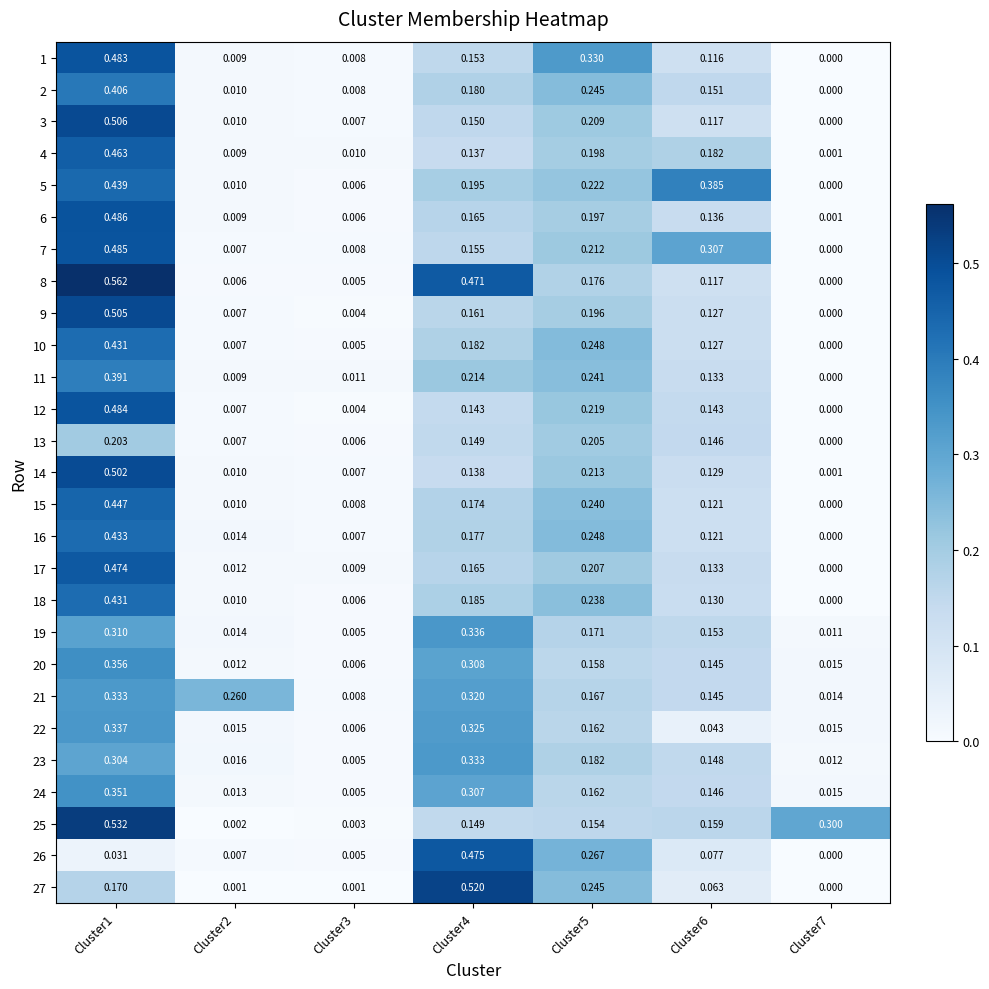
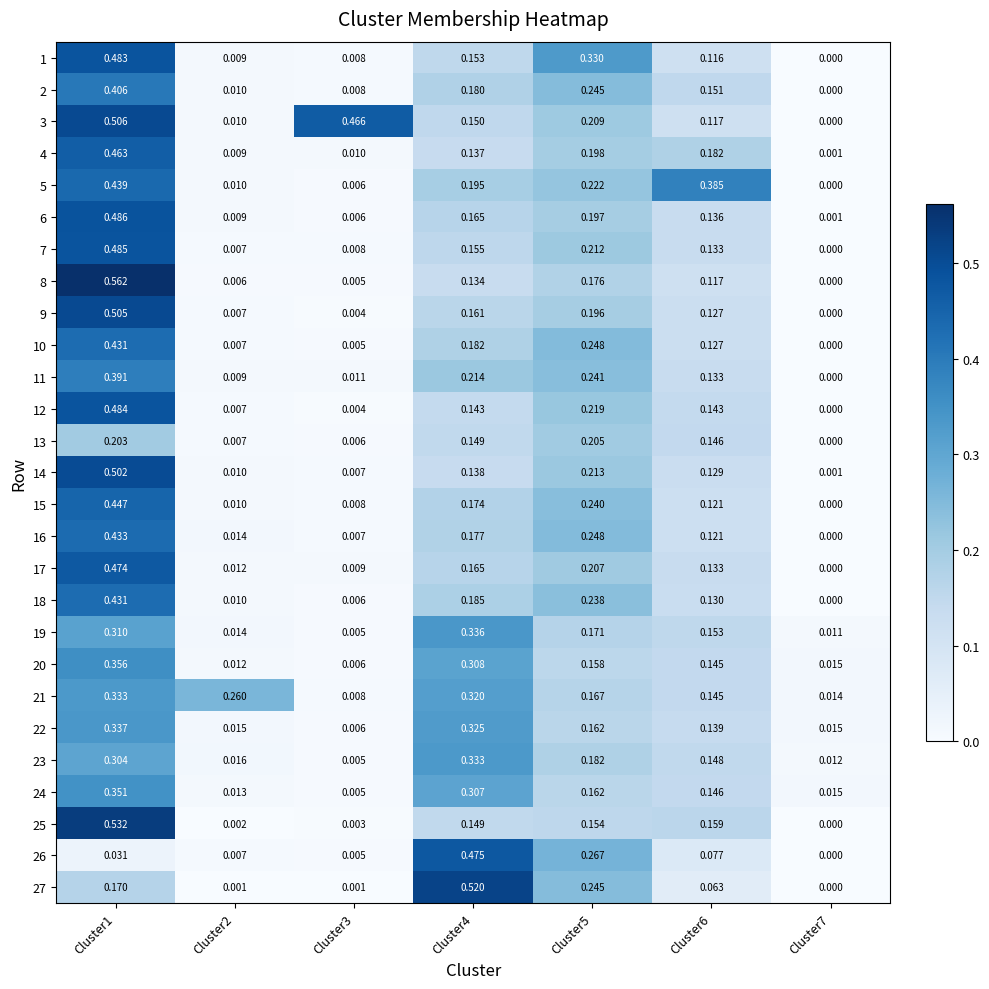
  {
    "1": {
      "Cluster1": 0.483,
      "Cluster2": 0.009,
      "Cluster3": 0.008,
      "Cluster4": 0.153,
      "Cluster5": 0.330,
      "Cluster6": 0.116,
      "Cluster7": 0.000
    },
    "2": {
      "Cluster1": 0.406,
      "Cluster2": 0.010,
      "Cluster3": 0.008,
      "Cluster4": 0.180,
      "Cluster5": 0.245,
      "Cluster6": 0.151,
      "Cluster7": 0.000
    },
    "3": {
      "Cluster1": 0.506,
      "Cluster2": 0.010,
-     "Cluster3": 0.007,
+     "Cluster3": 0.466,
      "Cluster4": 0.150,
      "Cluster5": 0.209,
      "Cluster6": 0.117,
      "Cluster7": 0.000
    },
    "4": {
      "Cluster1": 0.463,
      "Cluster2": 0.009,
      "Cluster3": 0.010,
      "Cluster4": 0.137,
      "Cluster5": 0.198,
      "Cluster6": 0.182,
      "Cluster7": 0.001
    },
    "5": {
      "Cluster1": 0.439,
      "Cluster2": 0.010,
      "Cluster3": 0.006,
      "Cluster4": 0.195,
      "Cluster5": 0.222,
      "Cluster6": 0.385,
      "Cluster7": 0.000
    },
    "6": {
      "Cluster1": 0.486,
      "Cluster2": 0.009,
      "Cluster3": 0.006,
      "Cluster4": 0.165,
      "Cluster5": 0.197,
      "Cluster6": 0.136,
      "Cluster7": 0.001
    },
    "7": {
      "Cluster1": 0.485,
      "Cluster2": 0.007,
      "Cluster3": 0.008,
      "Cluster4": 0.155,
      "Cluster5": 0.212,
-     "Cluster6": 0.307,
+     "Cluster6": 0.133,
      "Cluster7": 0.000
    },
    "8": {
      "Cluster1": 0.562,
      "Cluster2": 0.006,
      "Cluster3": 0.005,
-     "Cluster4": 0.471,
+     "Cluster4": 0.134,
      "Cluster5": 0.176,
      "Cluster6": 0.117,
      "Cluster7": 0.000
    },
    "9": {
      "Cluster1": 0.505,
      "Cluster2": 0.007,
      "Cluster3": 0.004,
      "Cluster4": 0.161,
      "Cluster5": 0.196,
      "Cluster6": 0.127,
      "Cluster7": 0.000
    },
    "10": {
      "Cluster1": 0.431,
      "Cluster2": 0.007,
      "Cluster3": 0.005,
      "Cluster4": 0.182,
      "Cluster5": 0.248,
      "Cluster6": 0.127,
      "Cluster7": 0.000
    },
    "11": {
      "Cluster1": 0.391,
      "Cluster2": 0.009,
      "Cluster3": 0.011,
      "Cluster4": 0.214,
      "Cluster5": 0.241,
      "Cluster6": 0.133,
      "Cluster7": 0.000
    },
    "12": {
      "Cluster1": 0.484,
      "Cluster2": 0.007,
      "Cluster3": 0.004,
      "Cluster4": 0.143,
      "Cluster5": 0.219,
      "Cluster6": 0.143,
      "Cluster7": 0.000
    },
    "13": {
      "Cluster1": 0.203,
      "Cluster2": 0.007,
      "Cluster3": 0.006,
      "Cluster4": 0.149,
      "Cluster5": 0.205,
      "Cluster6": 0.146,
      "Cluster7": 0.000
    },
    "14": {
      "Cluster1": 0.502,
      "Cluster2": 0.010,
      "Cluster3": 0.007,
      "Cluster4": 0.138,
      "Cluster5": 0.213,
      "Cluster6": 0.129,
      "Cluster7": 0.001
    },
    "15": {
      "Cluster1": 0.447,
      "Cluster2": 0.010,
      "Cluster3": 0.008,
      "Cluster4": 0.174,
      "Cluster5": 0.240,
      "Cluster6": 0.121,
      "Cluster7": 0.000
    },
    "16": {
      "Cluster1": 0.433,
      "Cluster2": 0.014,
      "Cluster3": 0.007,
      "Cluster4": 0.177,
      "Cluster5": 0.248,
      "Cluster6": 0.121,
      "Cluster7": 0.000
    },
    "17": {
      "Cluster1": 0.474,
      "Cluster2": 0.012,
      "Cluster3": 0.009,
      "Cluster4": 0.165,
      "Cluster5": 0.207,
      "Cluster6": 0.133,
      "Cluster7": 0.000
    },
    "18": {
      "Cluster1": 0.431,
      "Cluster2": 0.010,
      "Cluster3": 0.006,
      "Cluster4": 0.185,
      "Cluster5": 0.238,
      "Cluster6": 0.130,
      "Cluster7": 0.000
    },
    "19": {
      "Cluster1": 0.310,
      "Cluster2": 0.014,
      "Cluster3": 0.005,
      "Cluster4": 0.336,
      "Cluster5": 0.171,
      "Cluster6": 0.153,
      "Cluster7": 0.011
    },
    "20": {
      "Cluster1": 0.356,
      "Cluster2": 0.012,
      "Cluster3": 0.006,
      "Cluster4": 0.308,
      "Cluster5": 0.158,
      "Cluster6": 0.145,
      "Cluster7": 0.015
    },
    "21": {
      "Cluster1": 0.333,
      "Cluster2": 0.260,
      "Cluster3": 0.008,
      "Cluster4": 0.320,
      "Cluster5": 0.167,
      "Cluster6": 0.145,
      "Cluster7": 0.014
    },
    "22": {
      "Cluster1": 0.337,
      "Cluster2": 0.015,
      "Cluster3": 0.006,
      "Cluster4": 0.325,
      "Cluster5": 0.162,
-     "Cluster6": 0.043,
+     "Cluster6": 0.139,
      "Cluster7": 0.015
    },
    "23": {
      "Cluster1": 0.304,
      "Cluster2": 0.016,
      "Cluster3": 0.005,
      "Cluster4": 0.333,
      "Cluster5": 0.182,
      "Cluster6": 0.148,
      "Cluster7": 0.012
    },
    "24": {
      "Cluster1": 0.351,
      "Cluster2": 0.013,
      "Cluster3": 0.005,
      "Cluster4": 0.307,
      "Cluster5": 0.162,
      "Cluster6": 0.146,
      "Cluster7": 0.015
    },
    "25": {
      "Cluster1": 0.532,
      "Cluster2": 0.002,
      "Cluster3": 0.003,
      "Cluster4": 0.149,
      "Cluster5": 0.154,
      "Cluster6": 0.159,
-     "Cluster7": 0.300
+     "Cluster7": 0.000
    },
    "26": {
      "Cluster1": 0.031,
      "Cluster2": 0.007,
      "Cluster3": 0.005,
      "Cluster4": 0.475,
      "Cluster5": 0.267,
      "Cluster6": 0.077,
      "Cluster7": 0.000
    },
    "27": {
      "Cluster1": 0.170,
      "Cluster2": 0.001,
      "Cluster3": 0.001,
      "Cluster4": 0.520,
      "Cluster5": 0.245,
      "Cluster6": 0.063,
      "Cluster7": 0.000
    }
  }
